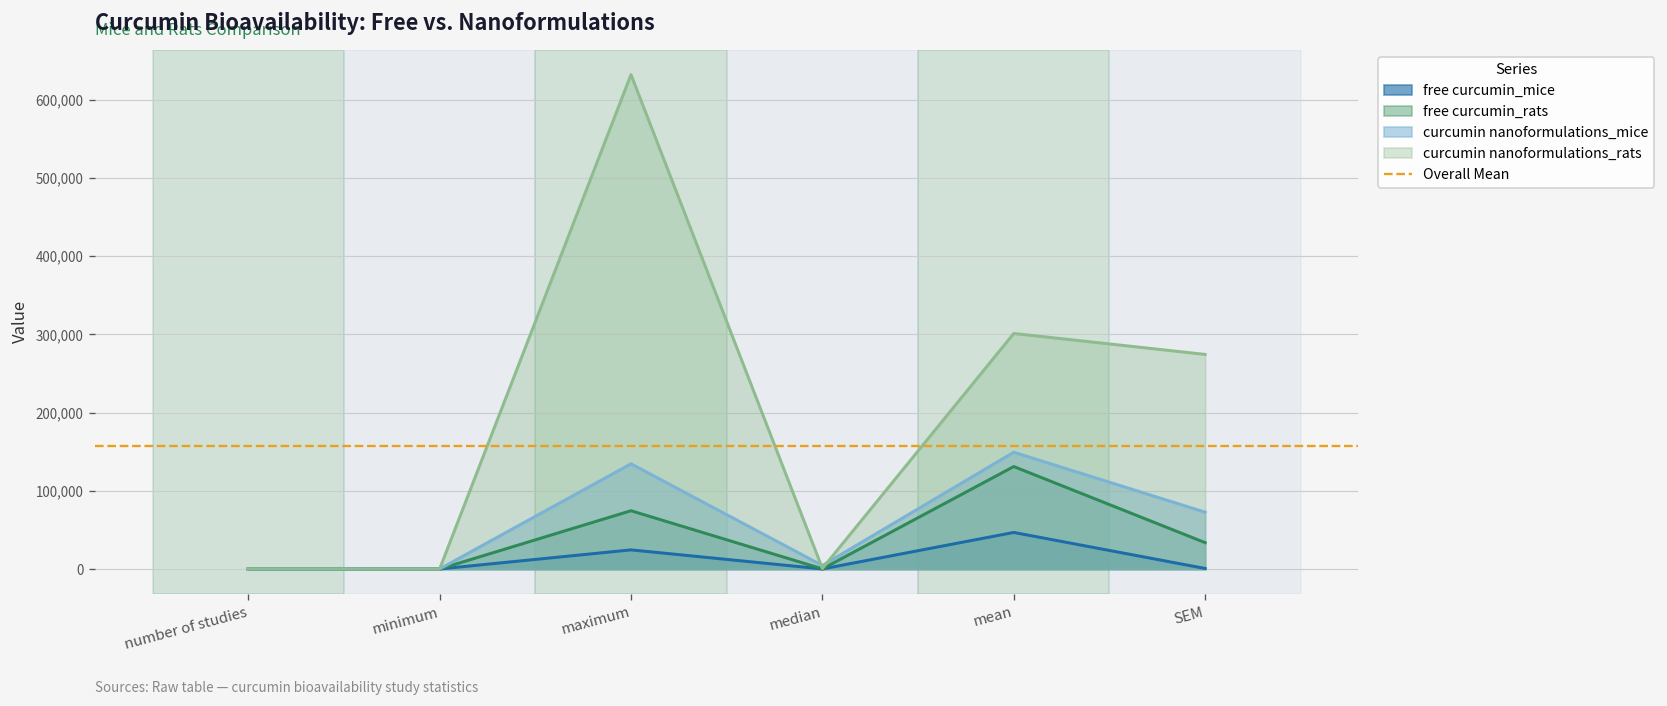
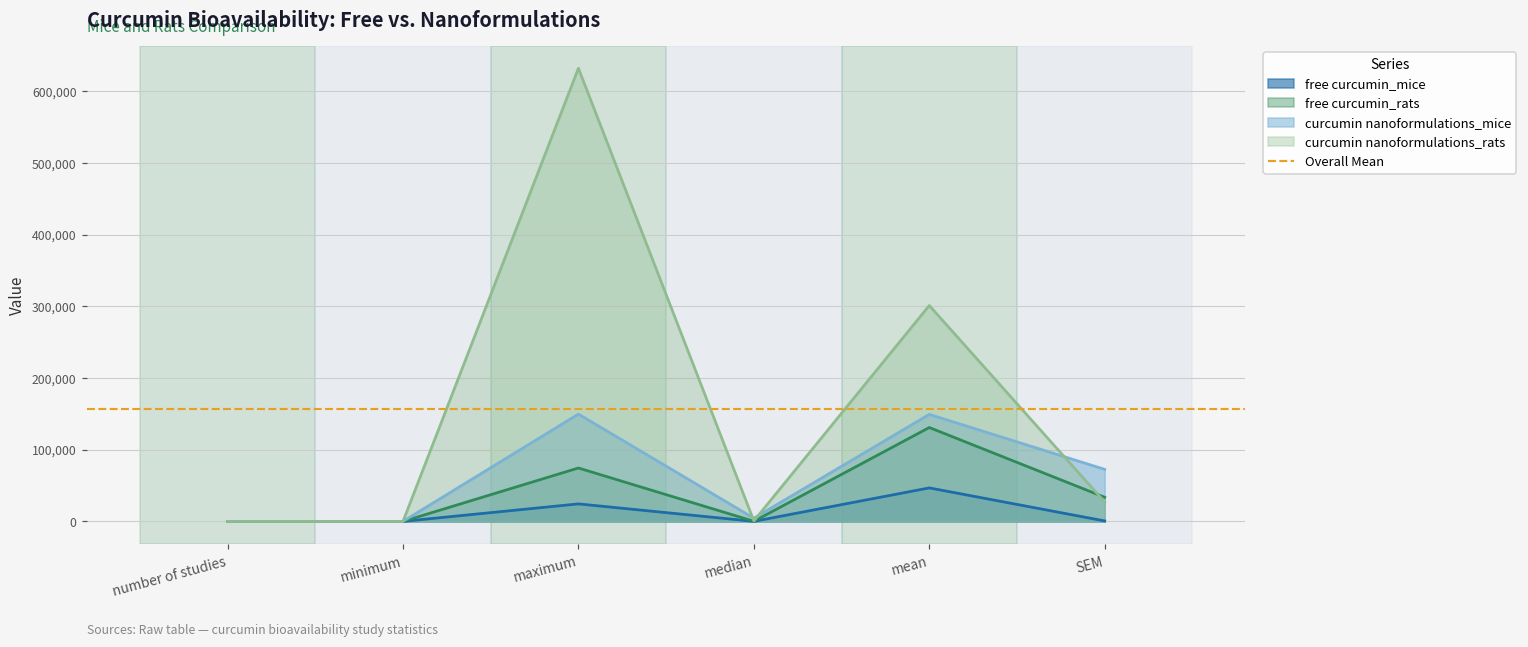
  {
    "free curcumin_mice": {
      "maximum": "20,000",
      "mean": "50,000",
      "SEM": "0"
    },
    "free curcumin_rats": {
      "maximum": "70,000",
      "mean": "130,000",
      "SEM": "30,000"
    },
    "curcumin nanoformulations_mice": {
-     "maximum": "130,000",
+     "maximum": "150,000",
      "mean": "150,000",
      "SEM": "70,000"
    },
    "curcumin nanoformulations_rats": {
      "maximum": "630,000",
      "mean": "300,000",
-     "SEM": "270,000"
+     "SEM": "30,000"
    }
  }
